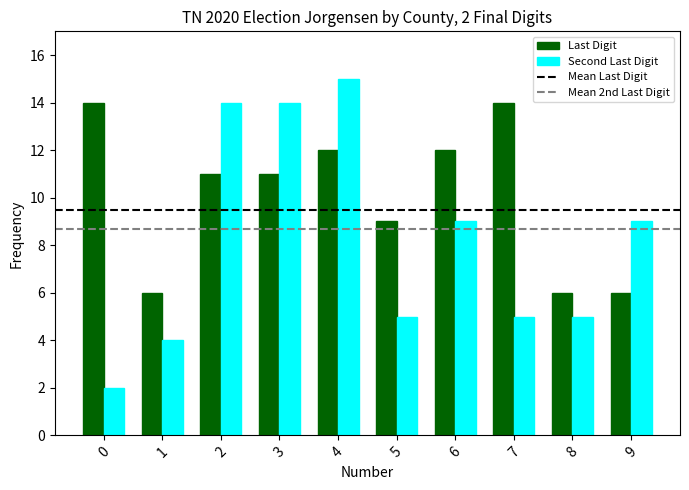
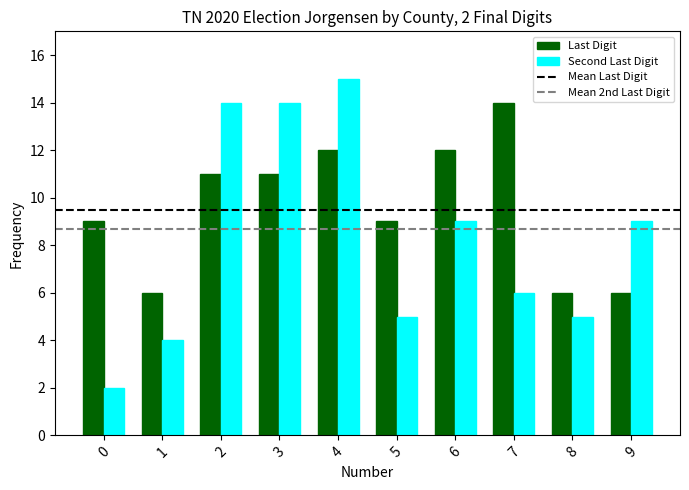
  {
    "Last Digit": {
-     "0": 14,
+     "0": 9,
      "1": 6,
      "2": 11,
      "3": 11,
      "4": 12,
      "5": 9,
      "6": 12,
      "7": 14,
      "8": 6,
      "9": 6
    },
    "Second Last Digit": {
      "0": 2,
      "1": 4,
      "2": 14,
      "3": 14,
      "4": 15,
      "5": 5,
      "6": 9,
-     "7": 5,
+     "7": 6,
      "8": 5,
      "9": 9
    }
  }
